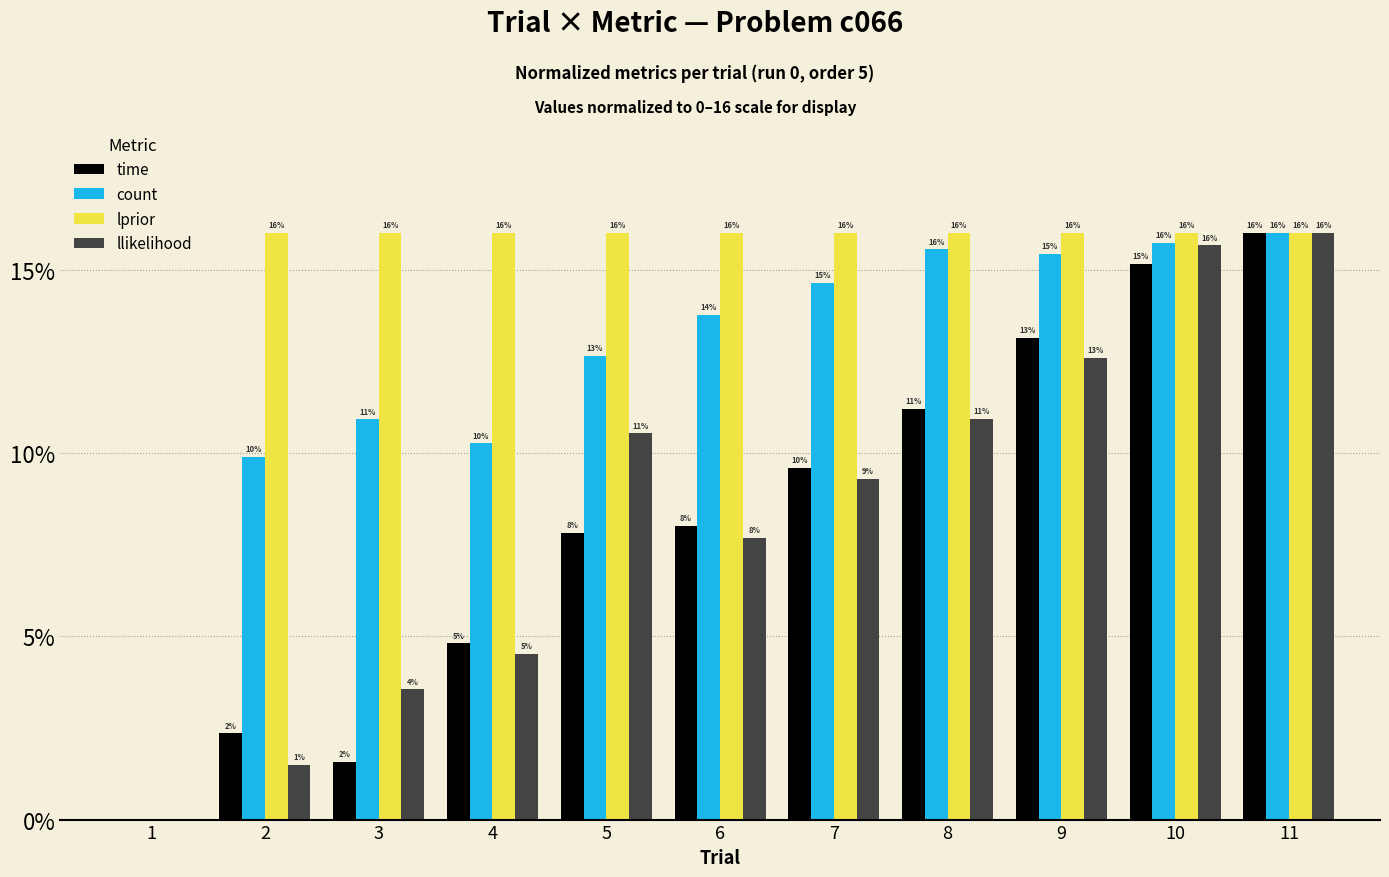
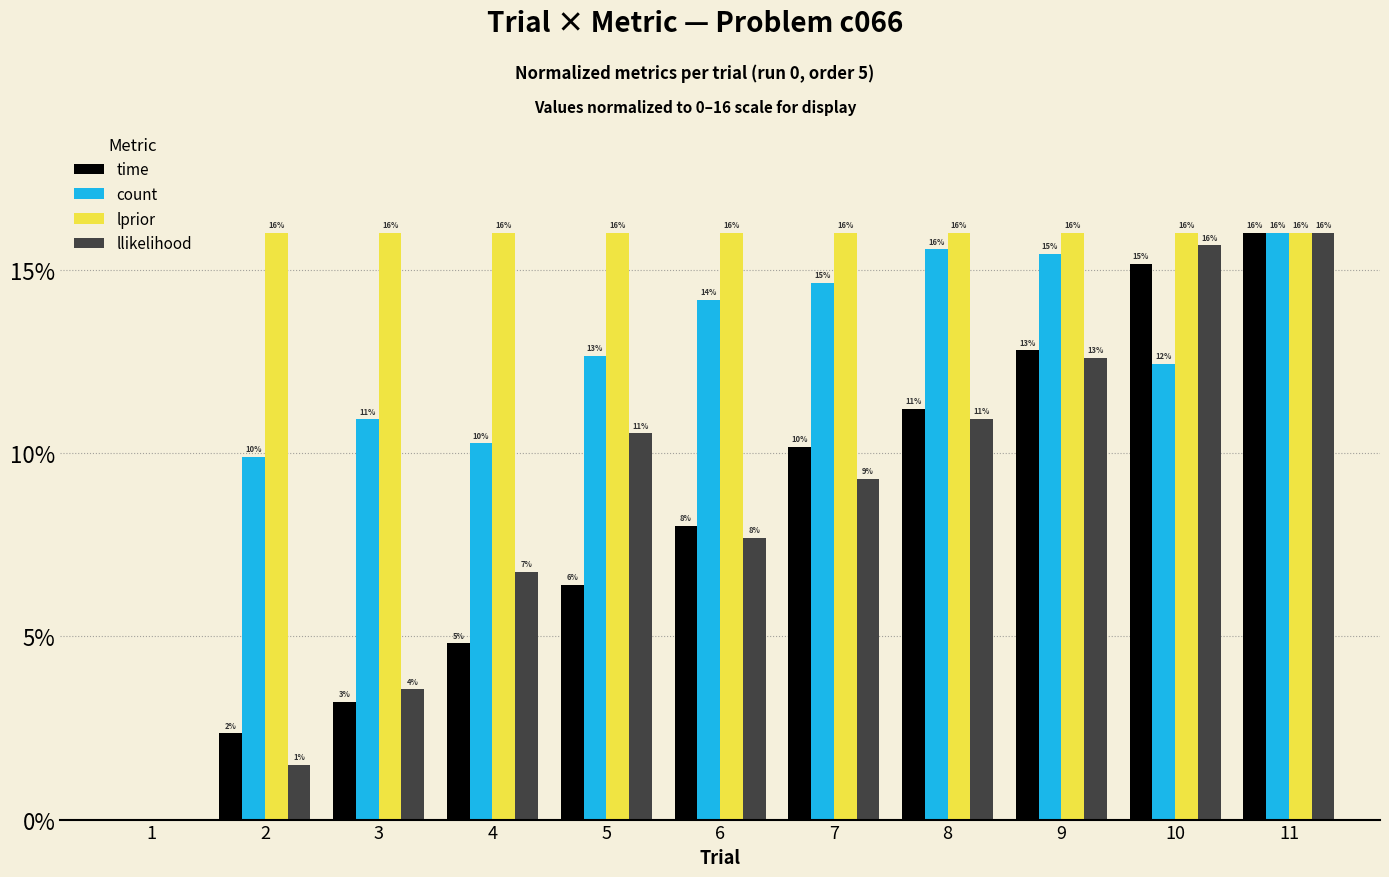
  {
    "time": {
      "2": "2%",
-     "3": "2%",
+     "3": "3%",
      "4": "5%",
-     "5": "8%",
+     "5": "6%",
      "6": "8%",
-     "7": "9.6%",
+     "7": "10.2%",
      "8": "11%",
-     "9": "13.1%",
+     "9": "12.8%",
      "10": "15%",
      "11": "16%"
    },
    "count": {
      "2": "10%",
      "3": "11%",
      "4": "10%",
      "5": "13%",
-     "6": "13.8%",
+     "6": "14.2%",
      "7": "15%",
      "8": "16%",
      "9": "15%",
-     "10": "16%",
+     "10": "12%",
      "11": "16%"
    },
    "lprior": {
      "2": "16%",
      "3": "16%",
      "4": "16%",
      "5": "16%",
      "6": "16%",
      "7": "16%",
      "8": "16%",
      "9": "16%",
      "10": "16%",
      "11": "16%"
    },
    "llikelihood": {
      "2": "1%",
      "3": "4%",
-     "4": "5%",
+     "4": "7%",
      "5": "11%",
      "6": "8%",
      "7": "9%",
      "8": "11%",
      "9": "13%",
      "10": "16%",
      "11": "16%"
    }
  }
